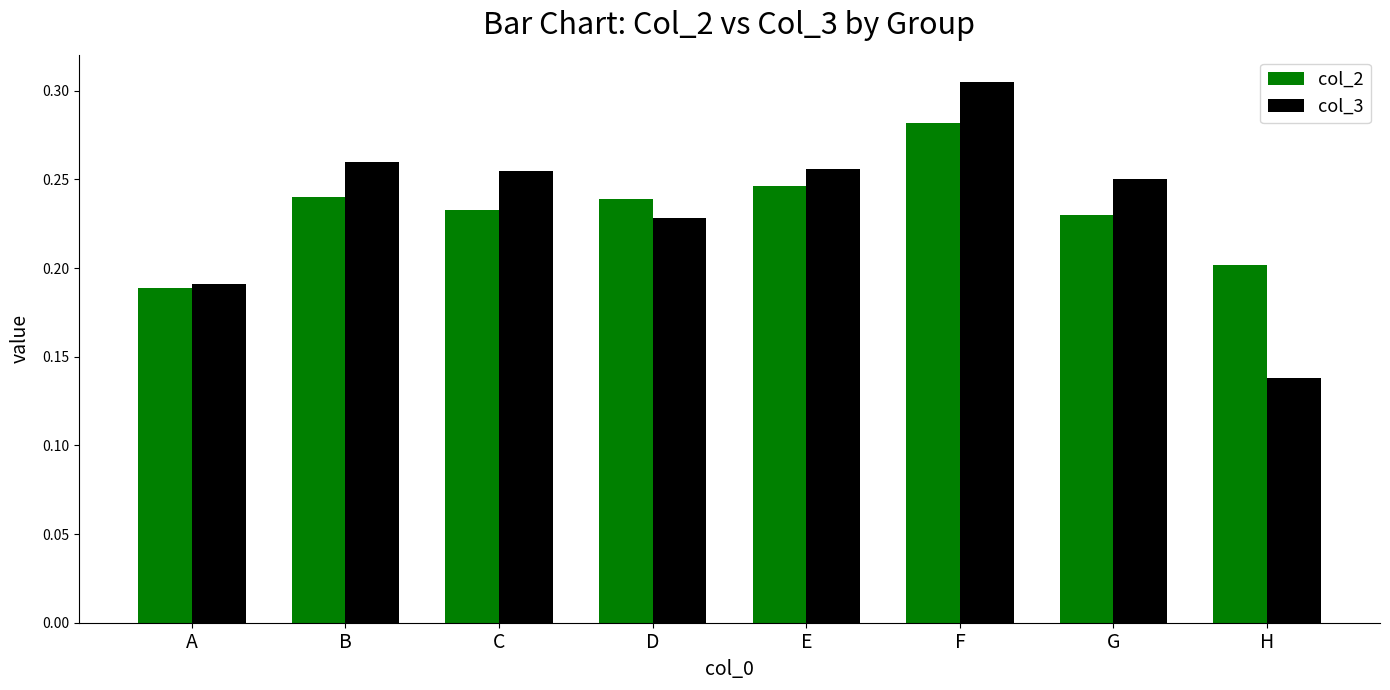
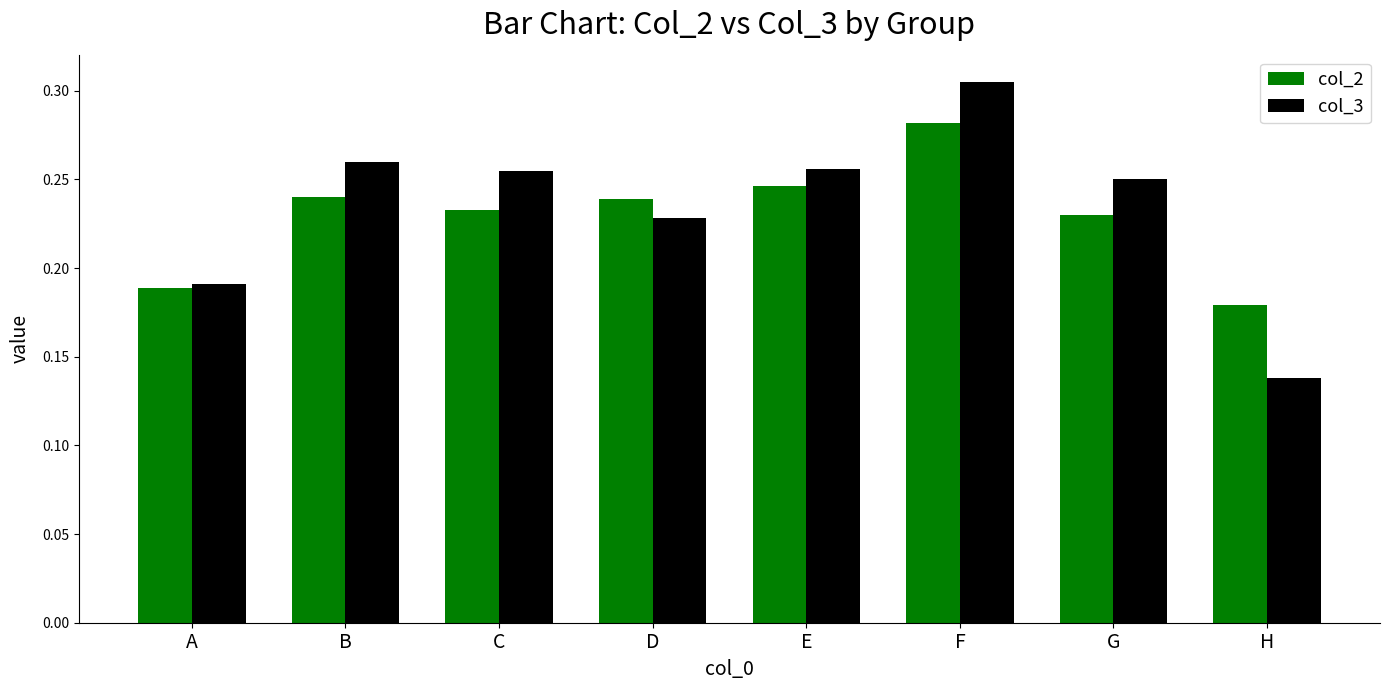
  {
    "col_2": {
      "A": 0.189,
      "B": 0.240,
      "C": 0.233,
      "D": 0.239,
      "E": 0.246,
      "F": 0.282,
      "G": 0.230,
-     "H": 0.202
+     "H": 0.179
    },
    "col_3": {
      "A": 0.191,
      "B": 0.260,
      "C": 0.255,
      "D": 0.228,
      "E": 0.256,
      "F": 0.305,
      "G": 0.250,
      "H": 0.138
    }
  }
